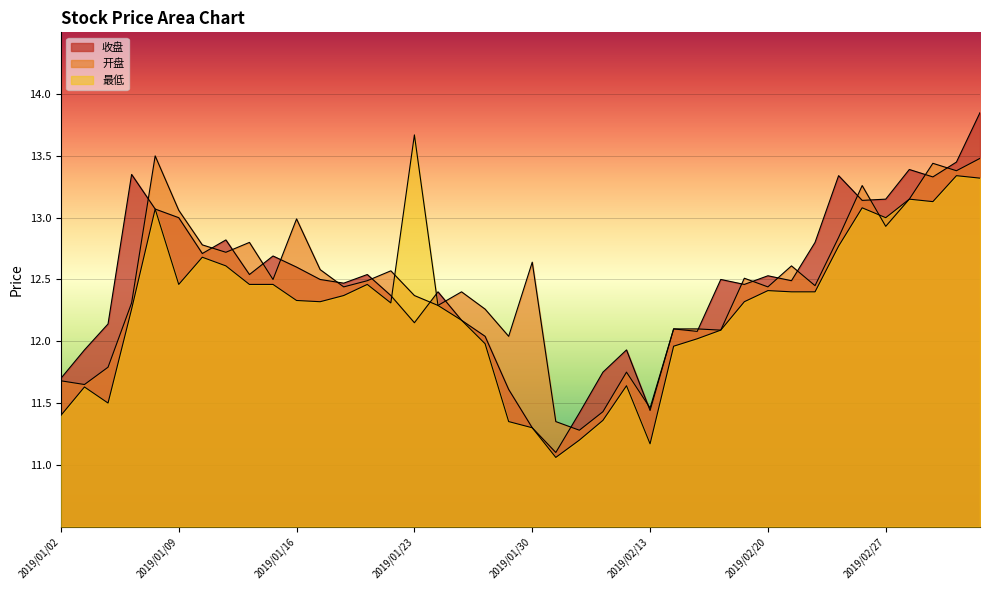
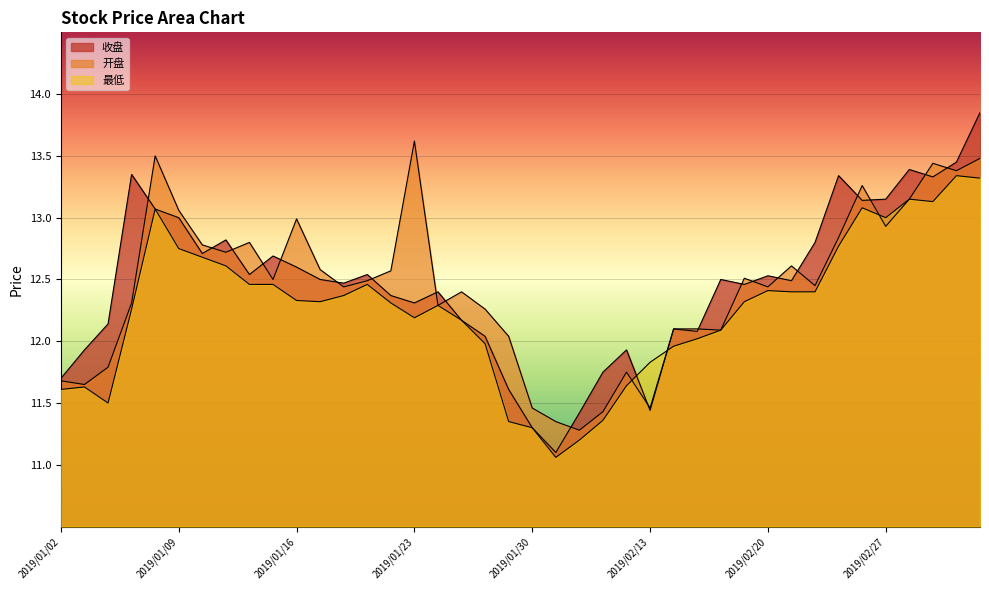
  {
    "收盘": {
      "2019/01/09": 13.00,
      "2019/01/16": 12.60,
-     "2019/01/23": 12.15,
+     "2019/01/23": 12.31,
      "2019/02/20": 12.53,
      "2019/02/27": 13.15
    },
    "开盘": {
      "2019/01/09": 13.06,
      "2019/01/16": 12.99,
-     "2019/01/23": 12.37,
-     "2019/01/30": 12.64,
+     "2019/01/23": 13.62,
+     "2019/01/30": 11.46,
      "2019/02/20": 12.44,
      "2019/02/27": 12.93
    },
    "最低": {
-     "2019/01/02": 11.40,
-     "2019/01/09": 12.46,
+     "2019/01/02": 11.61,
+     "2019/01/09": 12.75,
      "2019/01/16": 12.33,
-     "2019/01/23": 13.67,
-     "2019/02/13": 11.17,
+     "2019/01/23": 12.19,
+     "2019/02/13": 11.83,
      "2019/02/20": 12.41,
      "2019/02/27": 13.00
    }
  }
